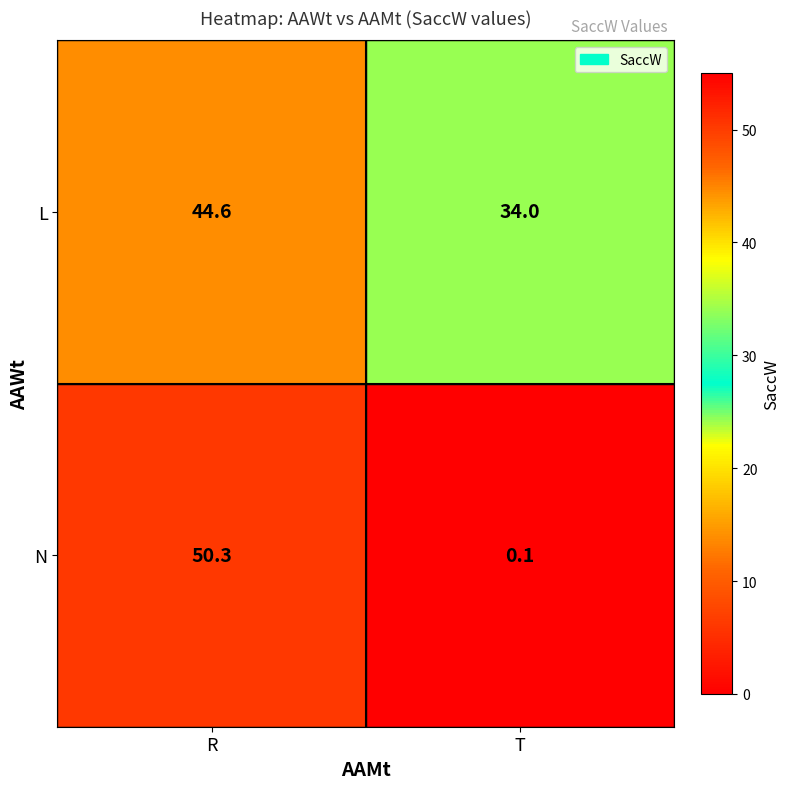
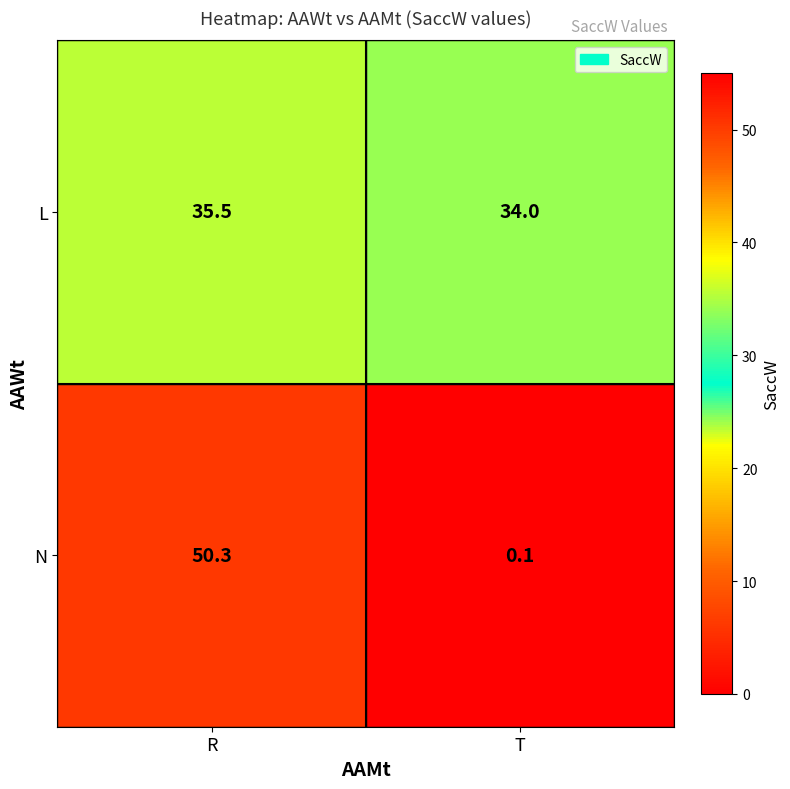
  {
    "L": {
-     "R": 44.6,
+     "R": 35.5,
      "T": 34.0
    },
    "N": {
      "R": 50.3,
      "T": 0.1
    }
  }
